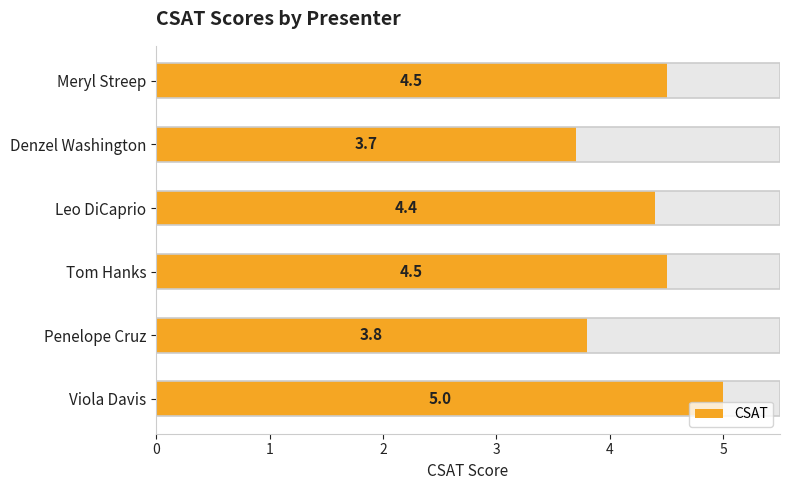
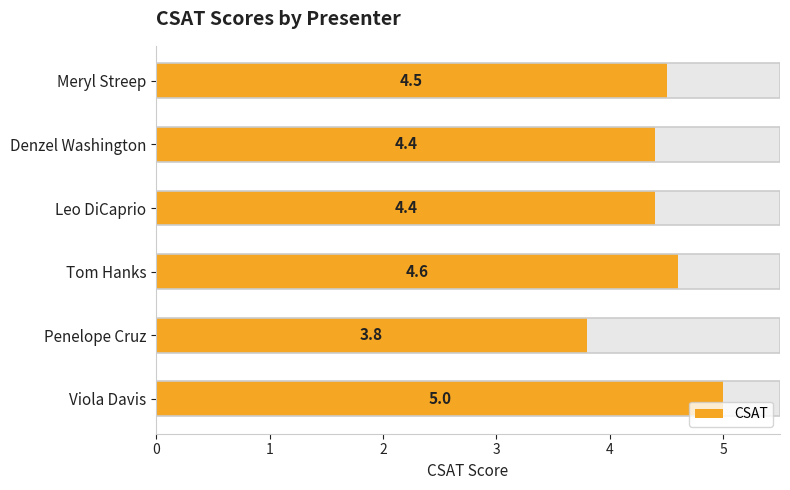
  {
    "CSAT": {
-     "Denzel Washington": 3.7,
-     "Tom Hanks": 4.5
+     "Denzel Washington": 4.4,
+     "Tom Hanks": 4.6
    }
  }
